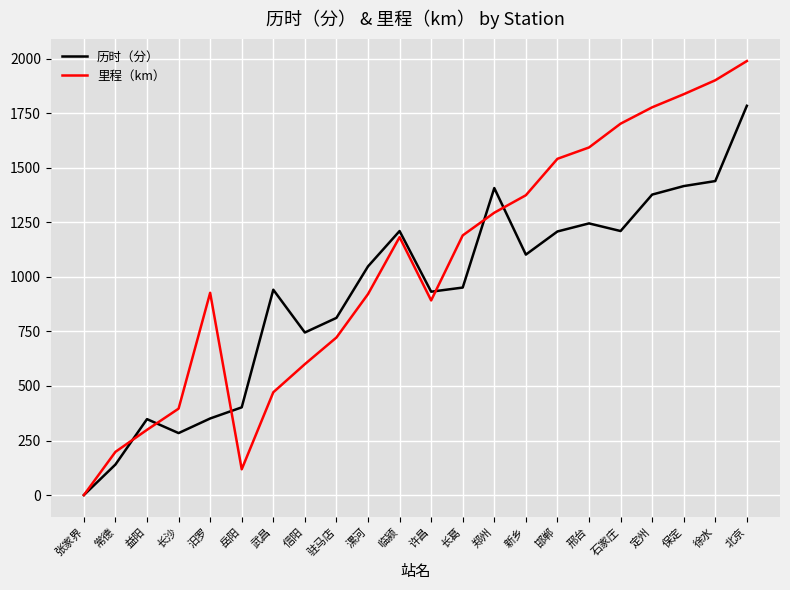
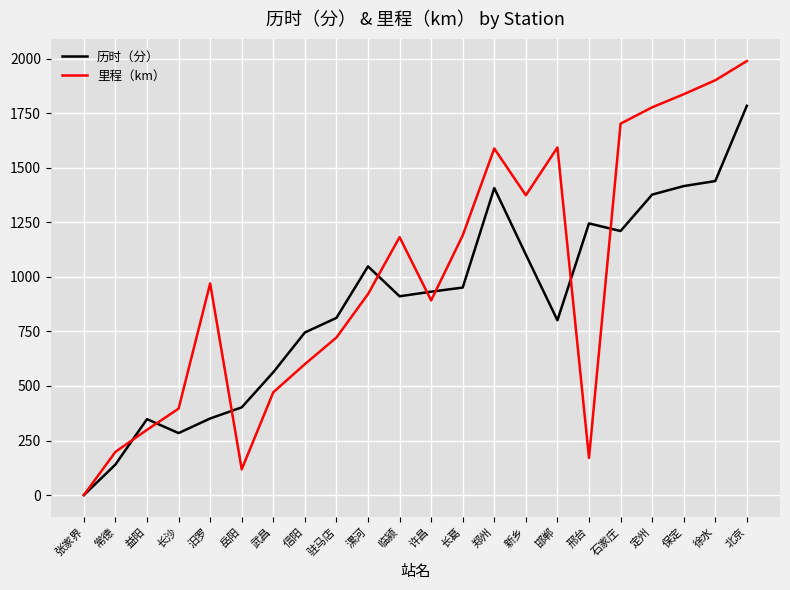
  {
    "历时（分）": {
      "常德": 140,
      "益阳": 350,
      "长沙": 280,
      "汨罗": 350,
      "岳阳": 400,
-     "武昌": 940,
+     "武昌": 560,
      "信阳": 750,
      "驻马店": 810,
      "漯河": 1050,
-     "临颍": 1210,
+     "临颍": 910,
      "许昌": 930,
      "长葛": 950,
      "郑州": 1410,
      "新乡": 1100,
-     "邯郸": 1210,
+     "邯郸": 800,
      "邢台": 1250,
      "石家庄": 1210,
      "定州": 1380,
      "保定": 1420,
      "徐水": 1440,
      "北京": 1780
    },
    "里程（km）": {
      "常德": 200,
      "益阳": 300,
      "长沙": 400,
-     "汨罗": 930,
+     "汨罗": 970,
      "岳阳": 120,
      "武昌": 470,
      "信阳": 600,
      "驻马店": 720,
      "漯河": 920,
      "临颍": 1180,
      "许昌": 890,
      "长葛": 1190,
-     "郑州": 1290,
+     "郑州": 1590,
      "新乡": 1370,
-     "邯郸": 1540,
-     "邢台": 1590,
+     "邯郸": 1590,
+     "邢台": 170,
      "石家庄": 1700,
      "定州": 1780,
      "保定": 1840,
      "徐水": 1900,
      "北京": 1990
    }
  }
